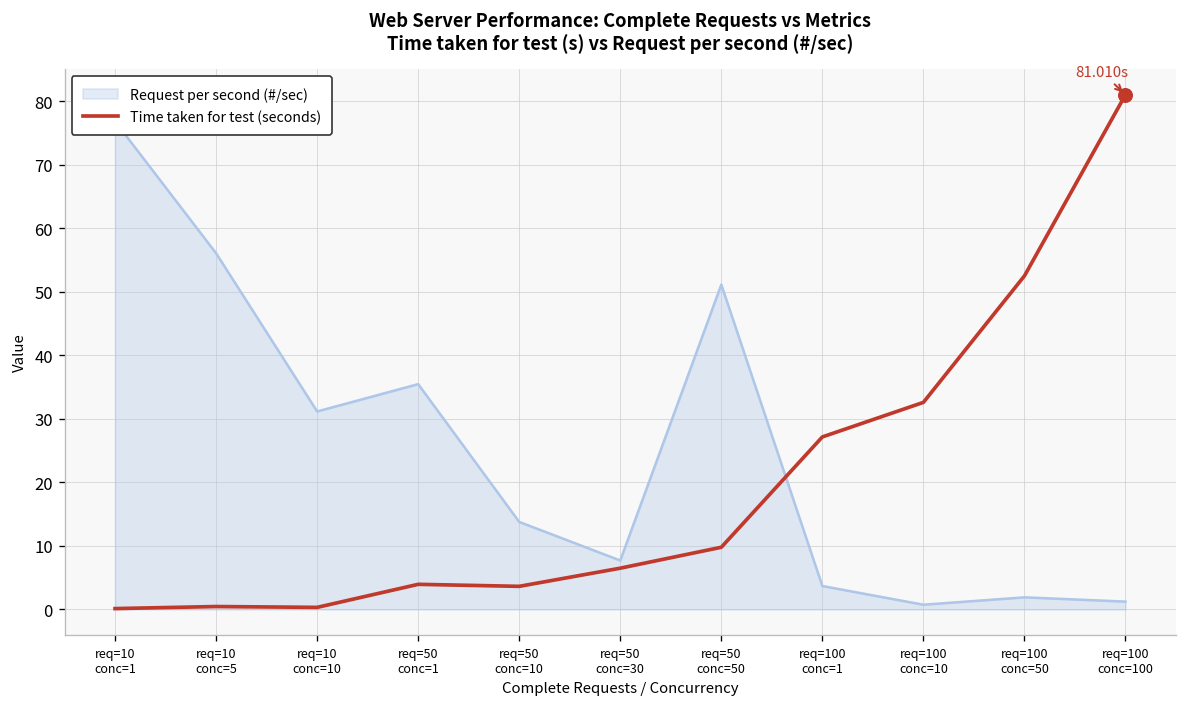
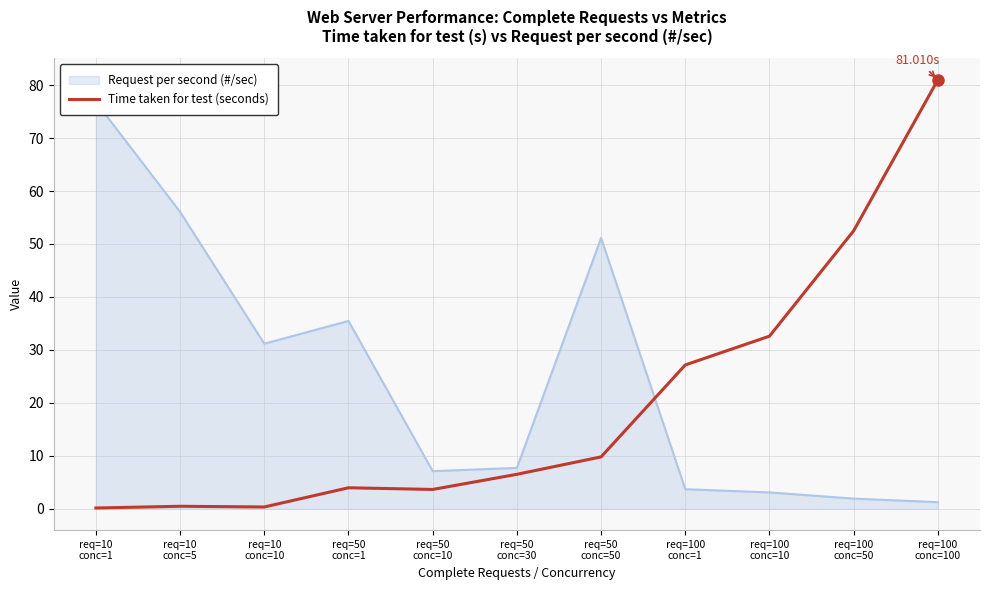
  {
    "Request per second (#/sec)": {
      "req=10 conc=5": 56,
      "req=10 conc=10": 31,
      "req=50 conc=1": 35,
-     "req=50 conc=10": 14,
+     "req=50 conc=10": 7,
      "req=50 conc=30": 8,
      "req=50 conc=50": 51,
      "req=100 conc=1": 4,
-     "req=100 conc=10": 1,
+     "req=100 conc=10": 3,
      "req=100 conc=50": 2,
      "req=100 conc=100": 1
    }
  }
